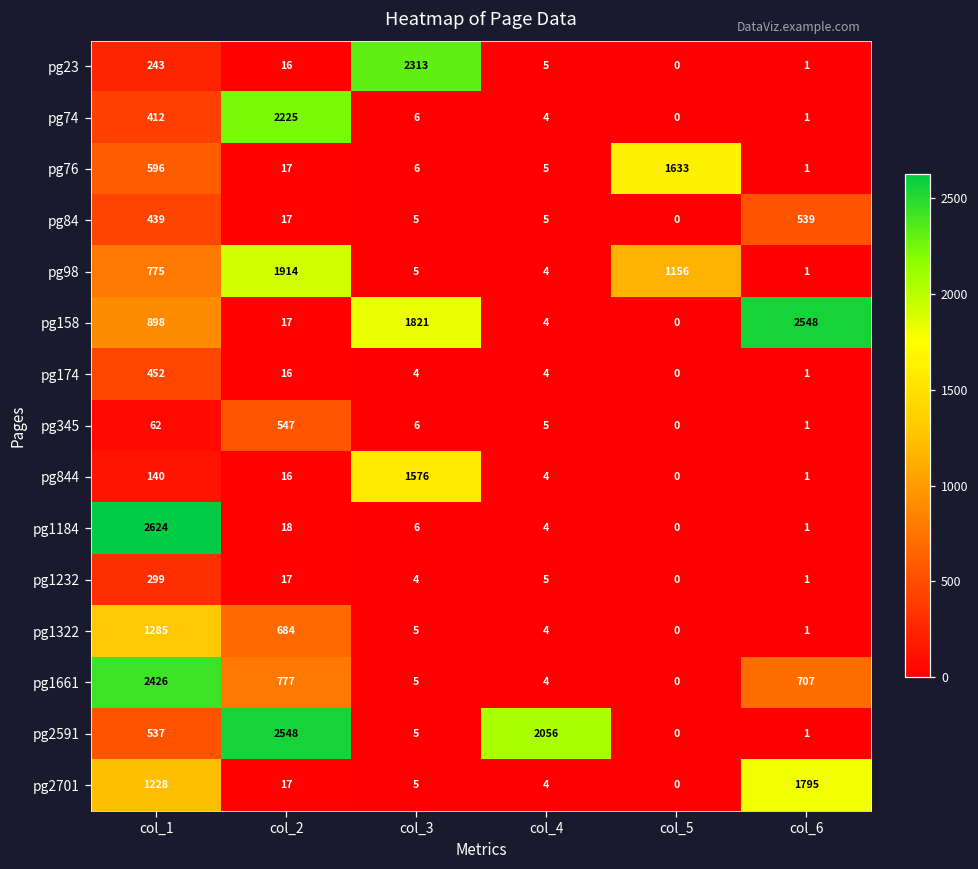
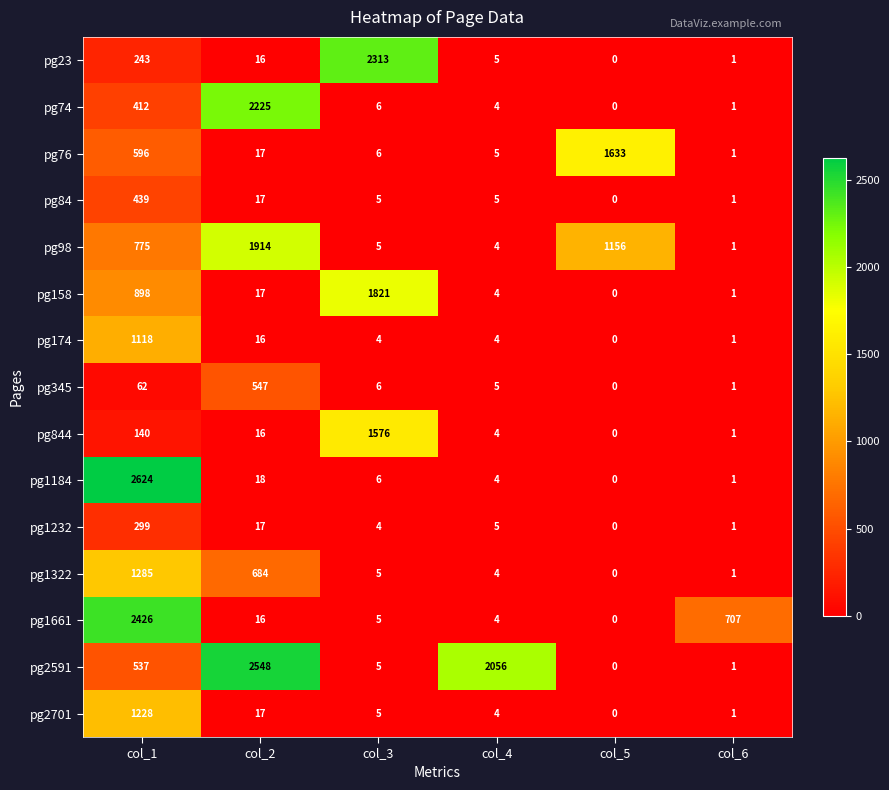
  {
    "pg23": {
      "col_1": 243,
      "col_2": 16,
      "col_3": 2313,
      "col_4": 5,
      "col_5": 0,
      "col_6": 1
    },
    "pg74": {
      "col_1": 412,
      "col_2": 2225,
      "col_3": 6,
      "col_4": 4,
      "col_5": 0,
      "col_6": 1
    },
    "pg76": {
      "col_1": 596,
      "col_2": 17,
      "col_3": 6,
      "col_4": 5,
      "col_5": 1633,
      "col_6": 1
    },
    "pg84": {
      "col_1": 439,
      "col_2": 17,
      "col_3": 5,
      "col_4": 5,
      "col_5": 0,
-     "col_6": 539
+     "col_6": 1
    },
    "pg98": {
      "col_1": 775,
      "col_2": 1914,
      "col_3": 5,
      "col_4": 4,
      "col_5": 1156,
      "col_6": 1
    },
    "pg158": {
      "col_1": 898,
      "col_2": 17,
      "col_3": 1821,
      "col_4": 4,
      "col_5": 0,
-     "col_6": 2548
+     "col_6": 1
    },
    "pg174": {
-     "col_1": 452,
+     "col_1": 1118,
      "col_2": 16,
      "col_3": 4,
      "col_4": 4,
      "col_5": 0,
      "col_6": 1
    },
    "pg345": {
      "col_1": 62,
      "col_2": 547,
      "col_3": 6,
      "col_4": 5,
      "col_5": 0,
      "col_6": 1
    },
    "pg844": {
      "col_1": 140,
      "col_2": 16,
      "col_3": 1576,
      "col_4": 4,
      "col_5": 0,
      "col_6": 1
    },
    "pg1184": {
      "col_1": 2624,
      "col_2": 18,
      "col_3": 6,
      "col_4": 4,
      "col_5": 0,
      "col_6": 1
    },
    "pg1232": {
      "col_1": 299,
      "col_2": 17,
      "col_3": 4,
      "col_4": 5,
      "col_5": 0,
      "col_6": 1
    },
    "pg1322": {
      "col_1": 1285,
      "col_2": 684,
      "col_3": 5,
      "col_4": 4,
      "col_5": 0,
      "col_6": 1
    },
    "pg1661": {
      "col_1": 2426,
-     "col_2": 777,
+     "col_2": 16,
      "col_3": 5,
      "col_4": 4,
      "col_5": 0,
      "col_6": 707
    },
    "pg2591": {
      "col_1": 537,
      "col_2": 2548,
      "col_3": 5,
      "col_4": 2056,
      "col_5": 0,
      "col_6": 1
    },
    "pg2701": {
      "col_1": 1228,
      "col_2": 17,
      "col_3": 5,
      "col_4": 4,
      "col_5": 0,
-     "col_6": 1795
+     "col_6": 1
    }
  }
